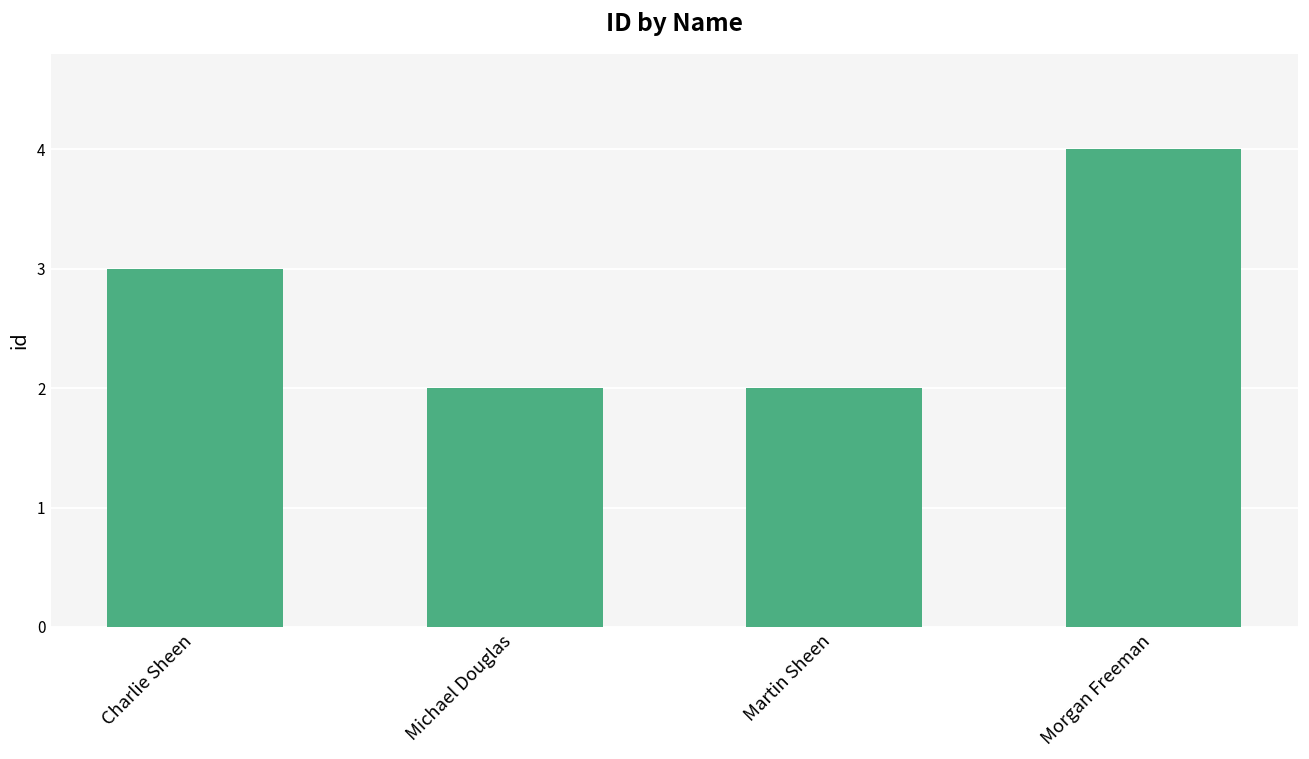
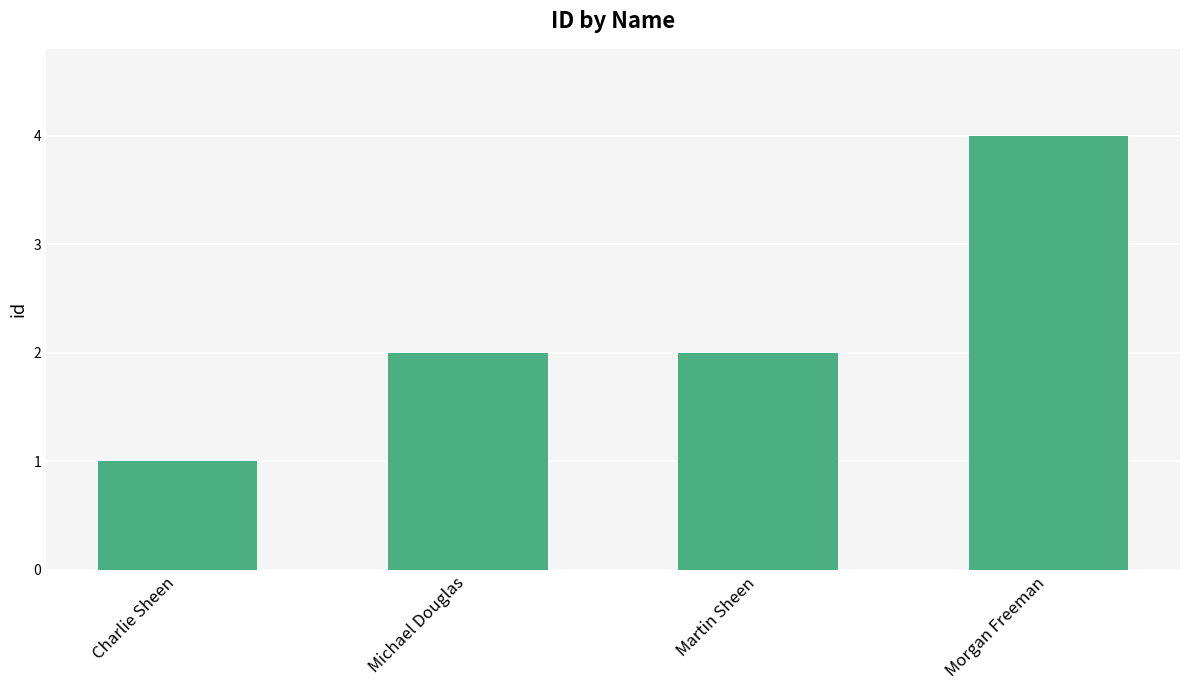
  {
-   "Charlie Sheen": 3,
+   "Charlie Sheen": 1,
    "Michael Douglas": 2,
    "Martin Sheen": 2,
    "Morgan Freeman": 4
  }
